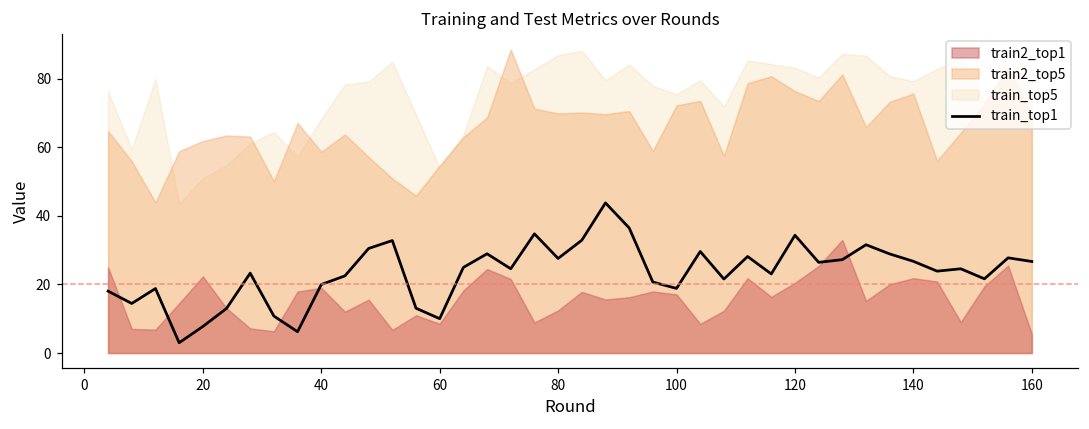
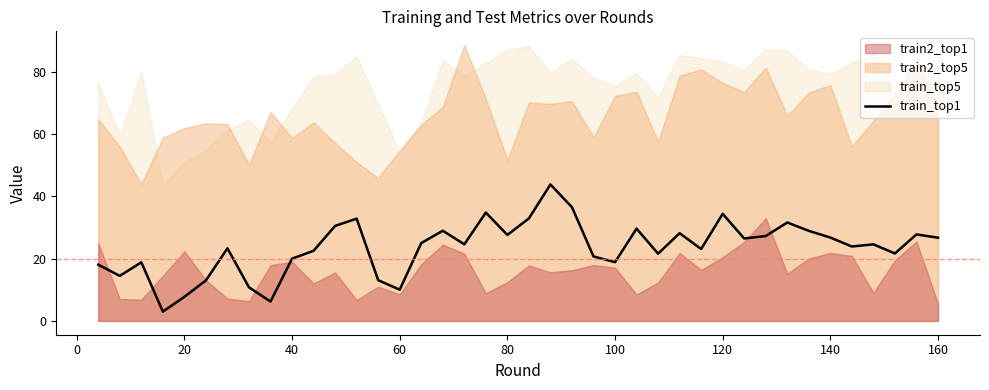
  {
    "train_top1": {
      "20": 8,
      "40": 20,
      "60": 10,
      "80": 28,
      "100": 19,
      "120": 34,
      "140": 27,
      "160": 27
    },
    "train_top5": {
      "20": 51,
      "40": 68,
      "80": 87,
      "100": 75,
      "120": 83,
      "140": 79
    },
    "train2_top5": {
      "20": 62,
      "40": 59,
-     "80": 70,
+     "80": 52,
      "100": 72,
      "120": 76,
      "140": 76
    },
    "train2_top1": {
      "20": 22,
      "40": 19,
      "60": 9,
      "80": 12,
      "100": 17,
      "120": 20,
      "140": 22,
      "160": 6
    }
  }
